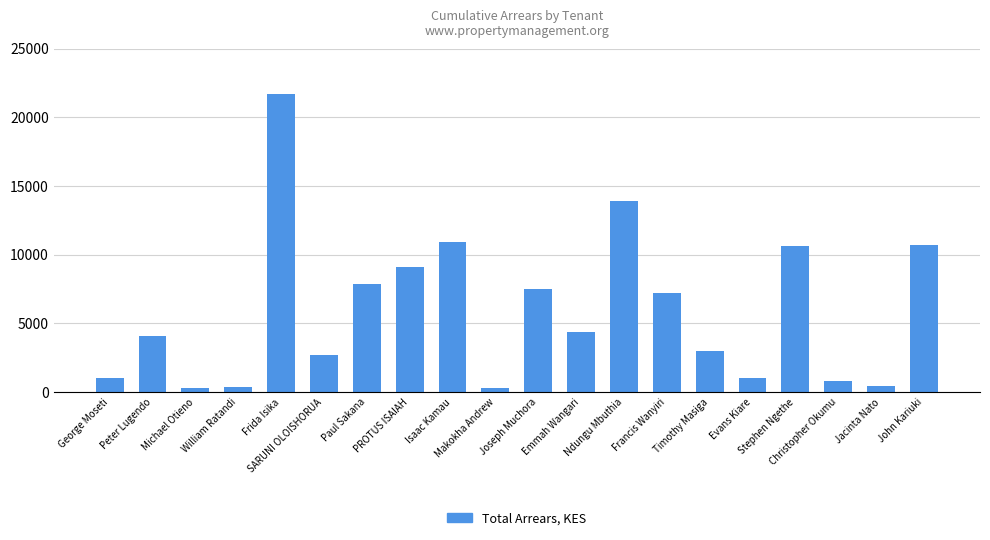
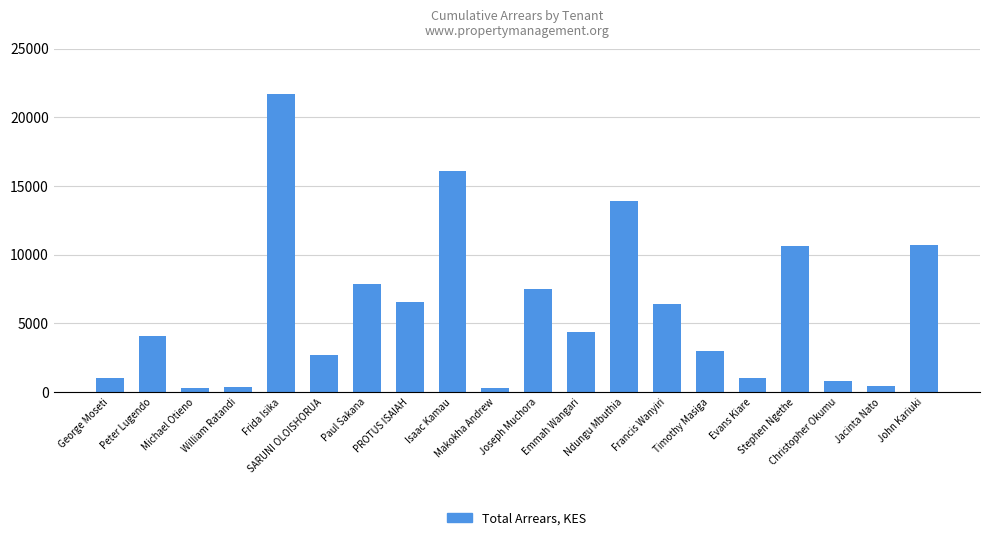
  {
    "George Moseti": 1000,
    "Peter Lugendo": 4100,
    "Michael Otieno": 300,
    "William Ratandi": 300,
    "Frida Isika": 21700,
    "SARUNI OLOISHORUA": 2700,
    "Paul Sakana": 7900,
-   "PROTUS ISAIAH": 9100,
-   "Isaac Kamau": 10900,
+   "PROTUS ISAIAH": 6500,
+   "Isaac Kamau": 16100,
    "Makokha Andrew": 300,
    "Joseph Muchora": 7500,
    "Emmah Wangari": 4400,
    "Ndungu Mbuthia": 13900,
-   "Francis Wanyiri": 7200,
+   "Francis Wanyiri": 6400,
    "Timothy Masiga": 3000,
    "Evans Kiare": 1000,
    "Stephen Ngethe": 10600,
    "Christopher Okumu": 800,
    "Jacinta Nato": 400,
    "John Kariuki": 10700
  }
